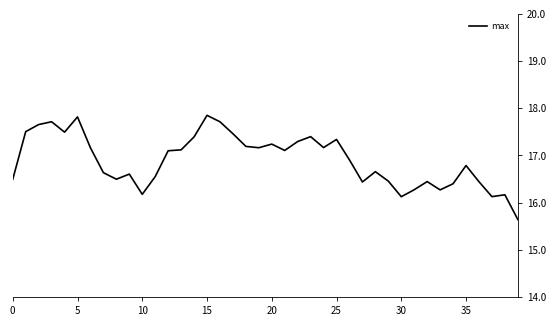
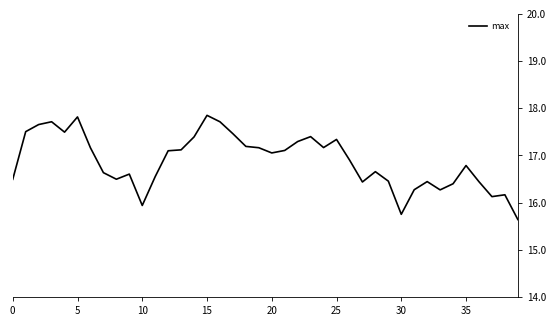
  {
    "0": 16.5,
    "5": 17.8,
-   "10": 16.2,
+   "10": 15.9,
    "15": 17.8,
-   "20": 17.2,
+   "20": 17.1,
    "25": 17.3,
-   "30": 16.1,
+   "30": 15.8,
    "35": 16.8
  }
